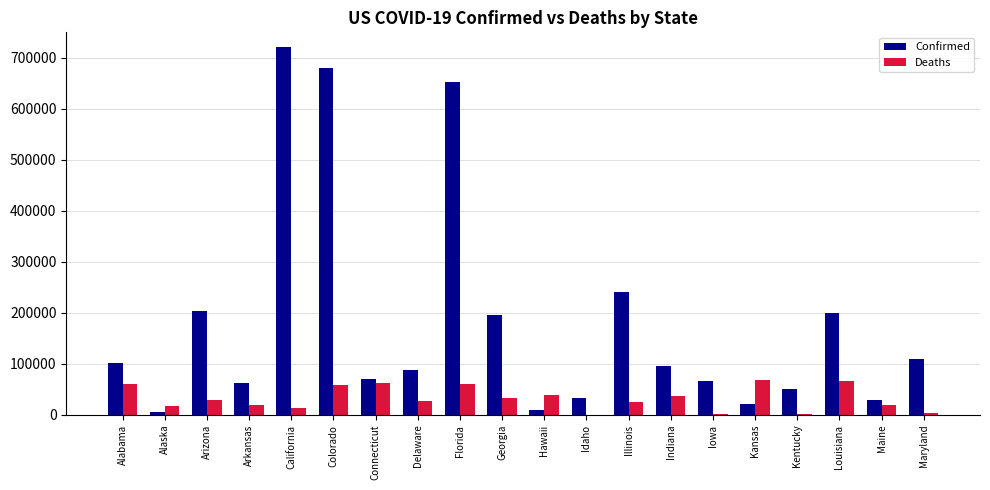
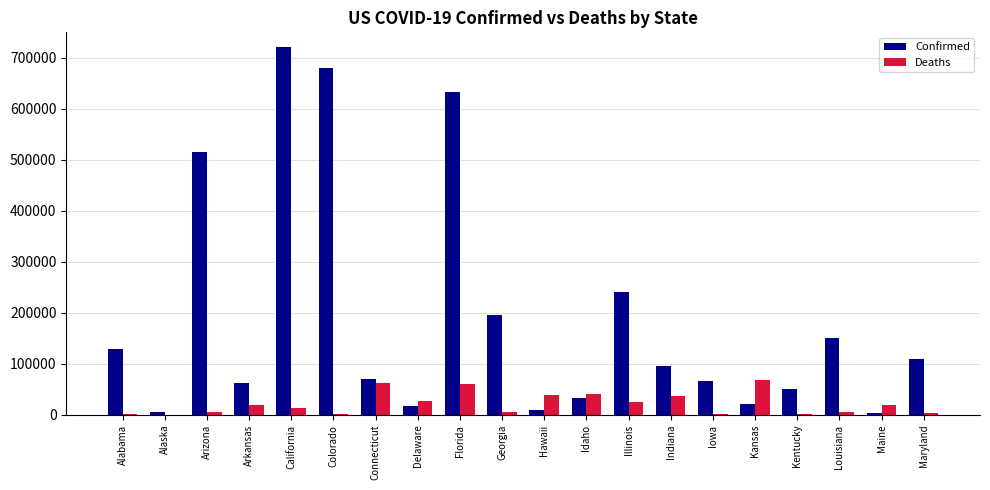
  {
    "Confirmed": {
-     "Alabama": 100000,
+     "Alabama": 130000,
      "Alaska": 10000,
-     "Arizona": 200000,
+     "Arizona": 520000,
      "Arkansas": 60000,
      "California": 720000,
      "Colorado": 680000,
      "Connecticut": 70000,
-     "Delaware": 90000,
-     "Florida": 650000,
+     "Delaware": 20000,
+     "Florida": 630000,
      "Georgia": 200000,
      "Hawaii": 10000,
      "Idaho": 30000,
      "Illinois": 240000,
      "Indiana": 100000,
      "Iowa": 70000,
      "Kansas": 20000,
      "Kentucky": 50000,
-     "Louisiana": 200000,
-     "Maine": 30000,
+     "Louisiana": 150000,
+     "Maine": 0,
      "Maryland": 110000
    },
    "Deaths": {
-     "Alabama": 60000,
-     "Alaska": 20000,
-     "Arizona": 30000,
+     "Alabama": 0,
+     "Alaska": 0,
+     "Arizona": 10000,
      "Arkansas": 20000,
      "California": 10000,
-     "Colorado": 60000,
+     "Colorado": 0,
      "Connecticut": 60000,
      "Delaware": 30000,
      "Florida": 60000,
-     "Georgia": 30000,
+     "Georgia": 10000,
      "Hawaii": 40000,
-     "Idaho": 0,
+     "Idaho": 40000,
      "Illinois": 20000,
      "Indiana": 40000,
      "Kansas": 70000,
-     "Louisiana": 70000,
+     "Louisiana": 10000,
      "Maine": 20000
    }
  }
